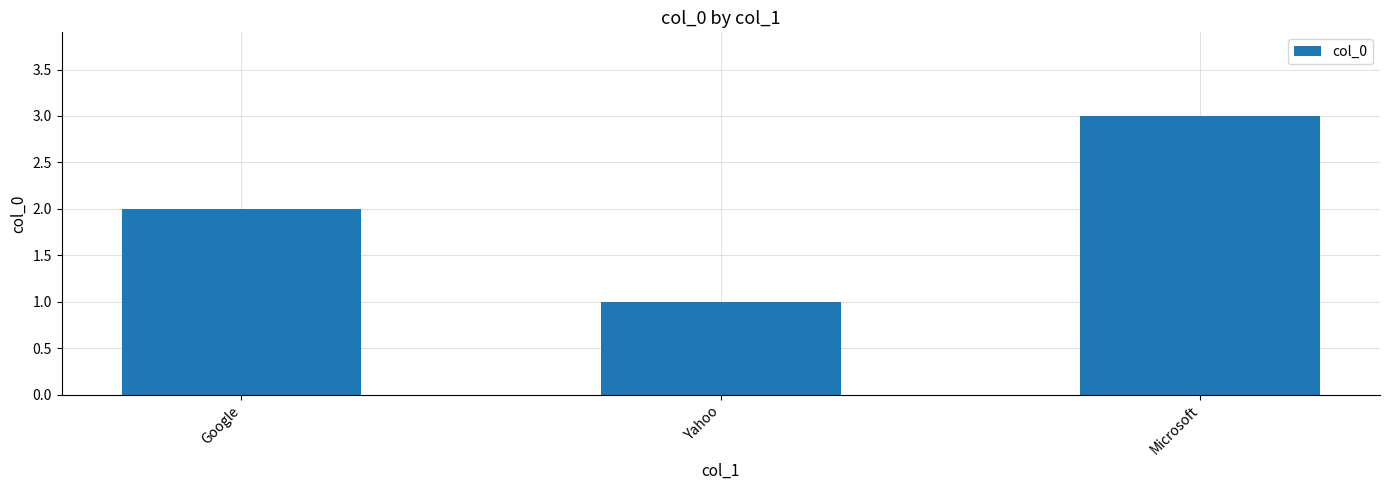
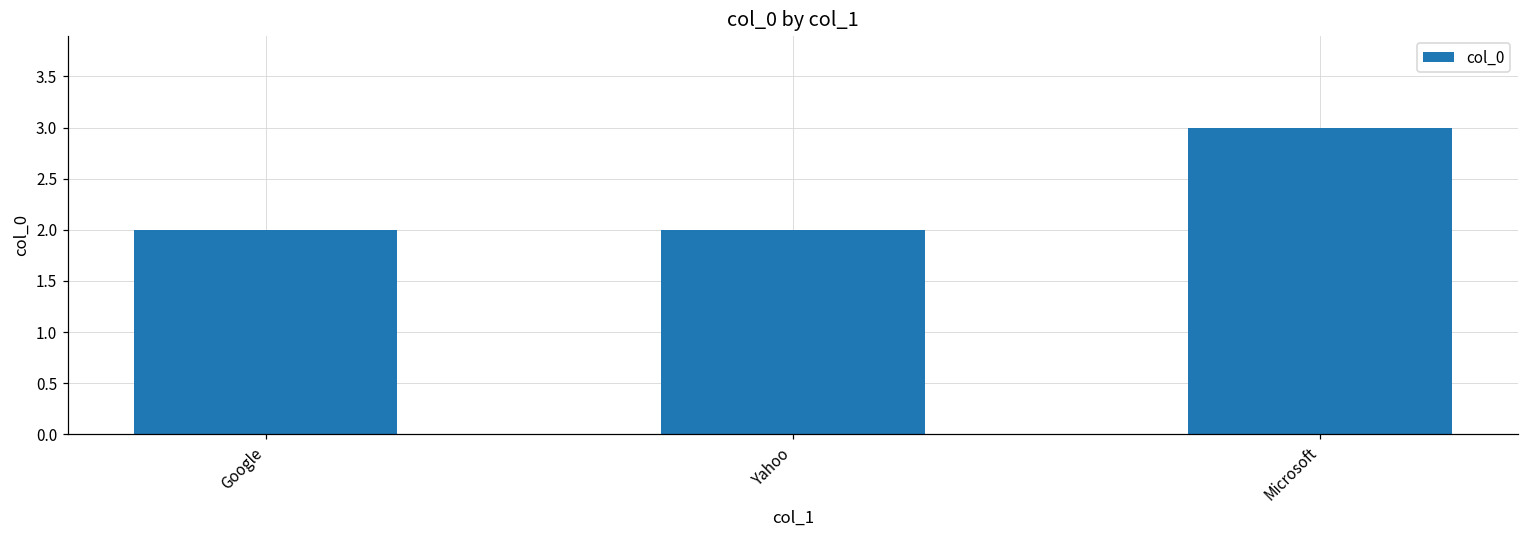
  {
    "Google": 2,
-   "Yahoo": 1,
+   "Yahoo": 2,
    "Microsoft": 3
  }
